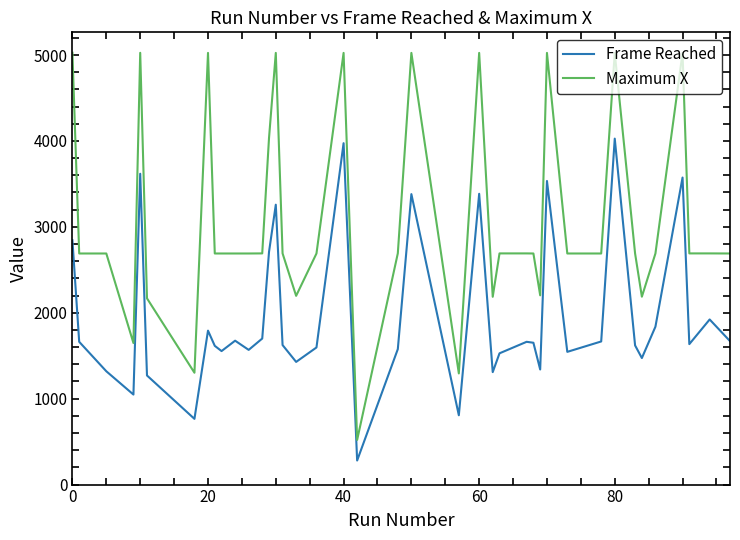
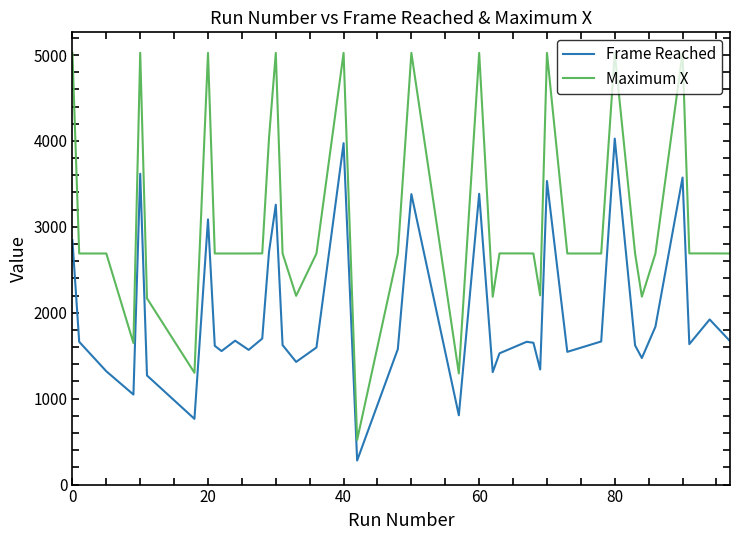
  {
    "Frame Reached": {
      "0": 2800,
-     "20": 1800,
+     "20": 3100,
      "40": 4000,
      "60": 3400,
      "80": 4000
    },
    "Maximum X": {
      "0": 5000,
      "20": 5000,
      "40": 5000,
      "60": 5000
    }
  }
